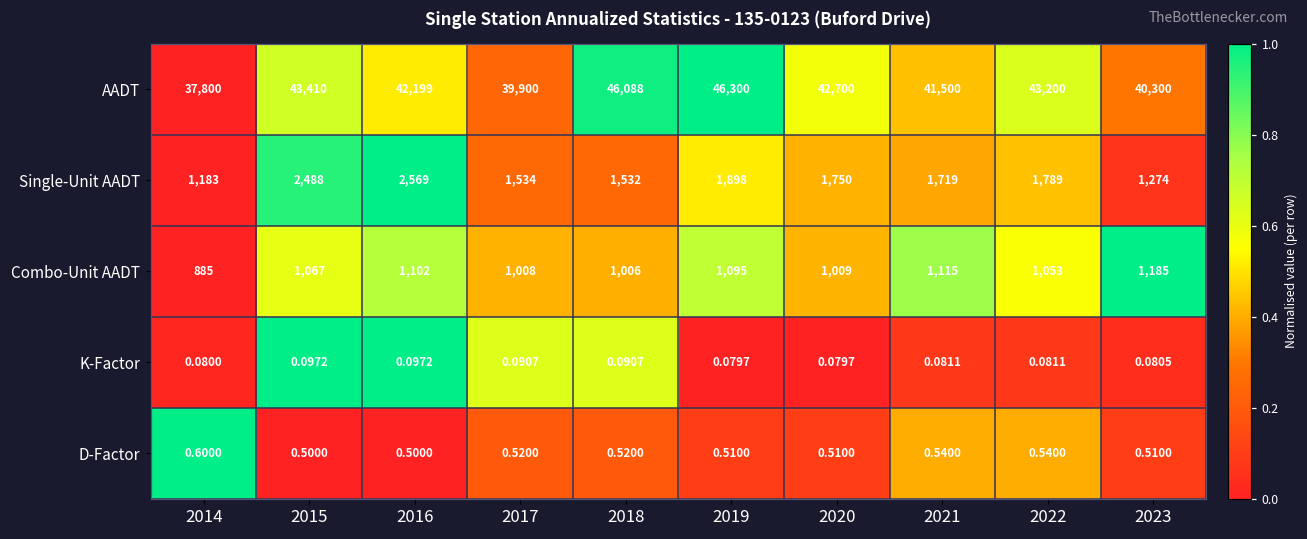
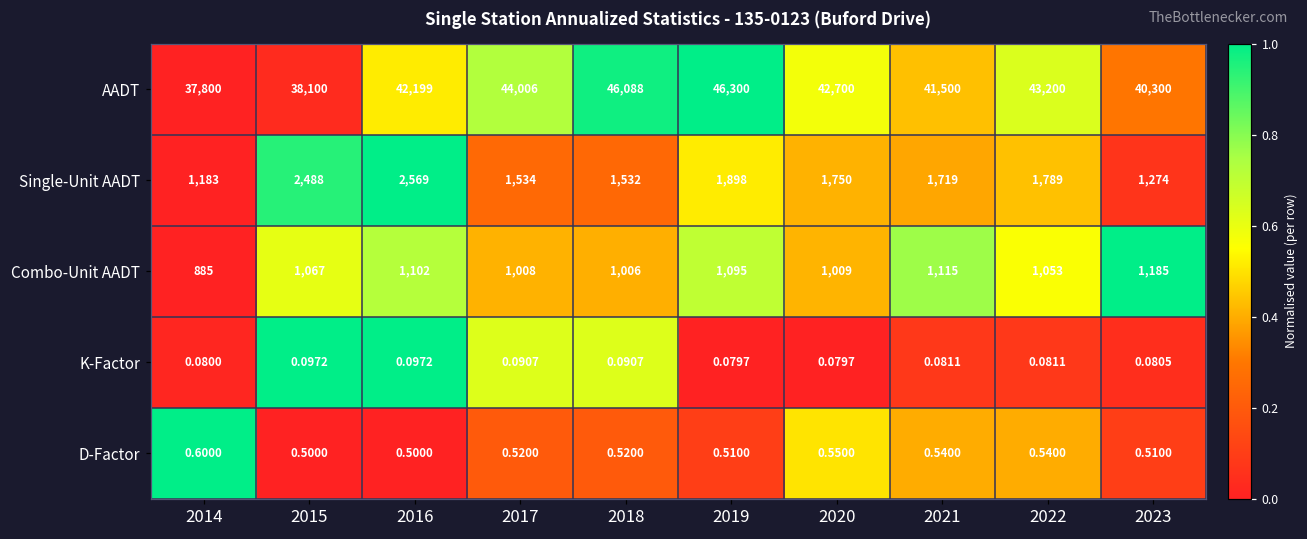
  {
    "AADT": {
      "2014": "37,800",
-     "2015": "43,410",
+     "2015": "38,100",
      "2016": "42,199",
-     "2017": "39,900",
+     "2017": "44,006",
      "2018": "46,088",
      "2019": "46,300",
      "2020": "42,700",
      "2021": "41,500",
      "2022": "43,200",
      "2023": "40,300"
    },
    "Single-Unit AADT": {
      "2014": "1,183",
      "2015": "2,488",
      "2016": "2,569",
      "2017": "1,534",
      "2018": "1,532",
      "2019": "1,898",
      "2020": "1,750",
      "2021": "1,719",
      "2022": "1,789",
      "2023": "1,274"
    },
    "Combo-Unit AADT": {
      "2014": "885",
      "2015": "1,067",
      "2016": "1,102",
      "2017": "1,008",
      "2018": "1,006",
      "2019": "1,095",
      "2020": "1,009",
      "2021": "1,115",
      "2022": "1,053",
      "2023": "1,185"
    },
    "K-Factor": {
      "2014": "0.0800",
      "2015": "0.0972",
      "2016": "0.0972",
      "2017": "0.0907",
      "2018": "0.0907",
      "2019": "0.0797",
      "2020": "0.0797",
      "2021": "0.0811",
      "2022": "0.0811",
      "2023": "0.0805"
    },
    "D-Factor": {
      "2014": "0.6000",
      "2015": "0.5000",
      "2016": "0.5000",
      "2017": "0.5200",
      "2018": "0.5200",
      "2019": "0.5100",
-     "2020": "0.5100",
+     "2020": "0.5500",
      "2021": "0.5400",
      "2022": "0.5400",
      "2023": "0.5100"
    }
  }
